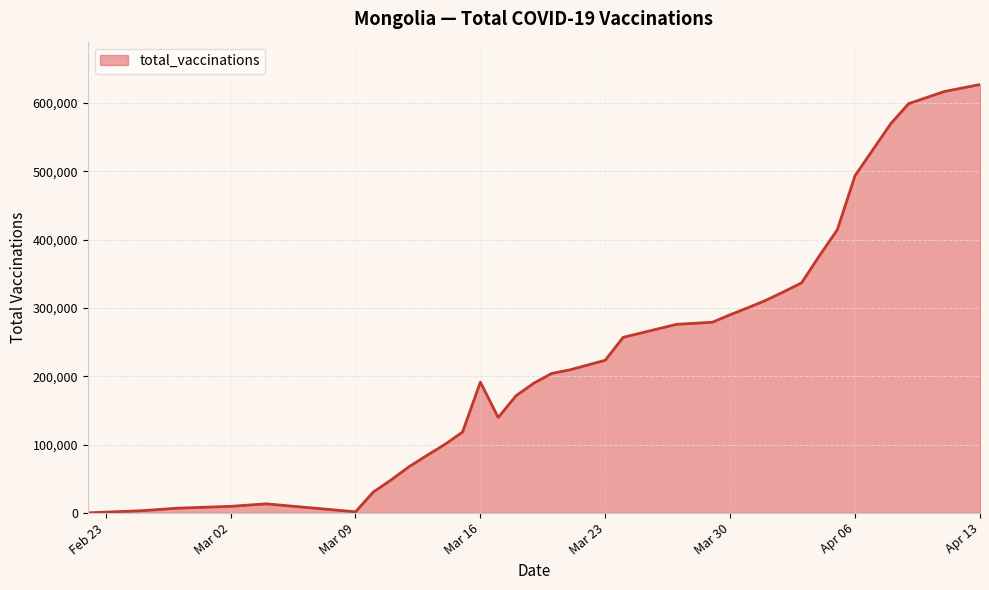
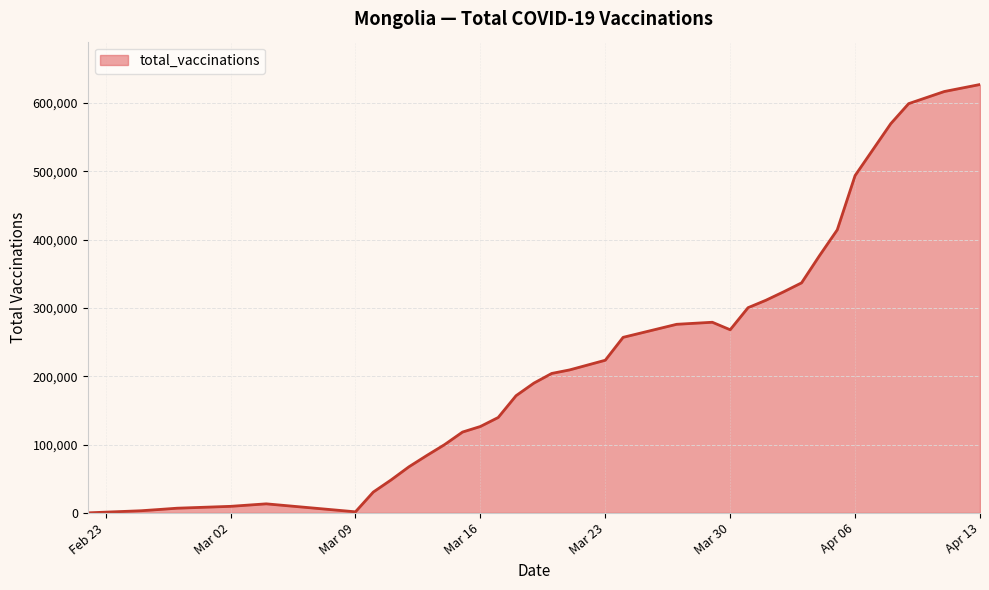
  {
    "Mar 02": "10,000",
    "Mar 09": "0",
-   "Mar 16": "190,000",
+   "Mar 16": "130,000",
    "Mar 23": "220,000",
-   "Mar 30": "290,000",
+   "Mar 30": "270,000",
    "Apr 06": "490,000",
    "Apr 13": "630,000"
  }
